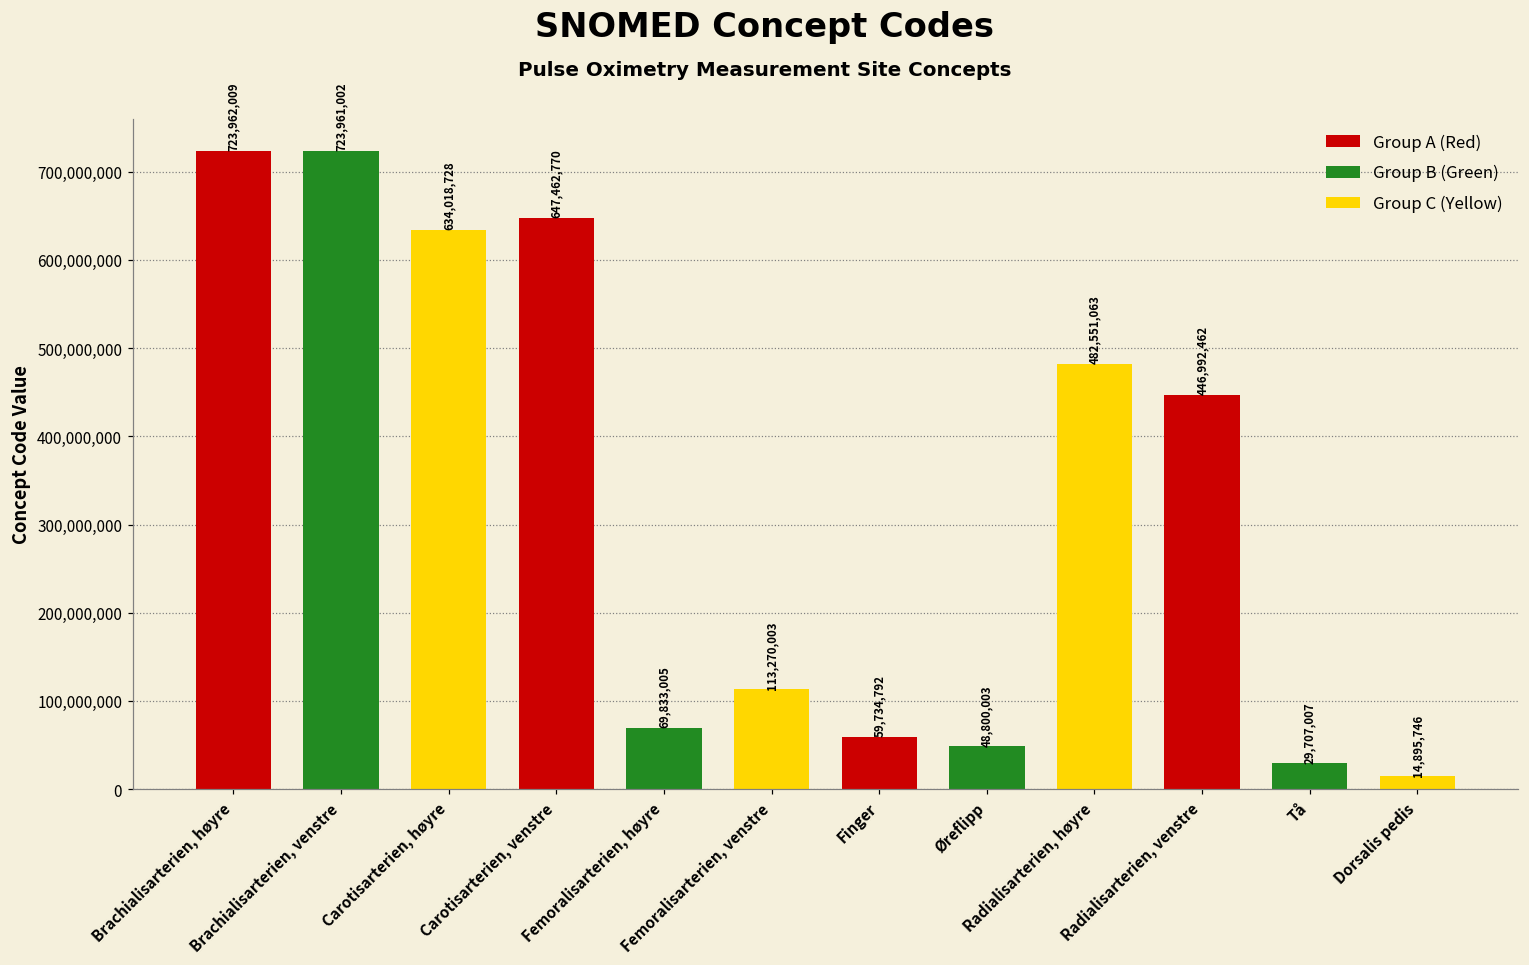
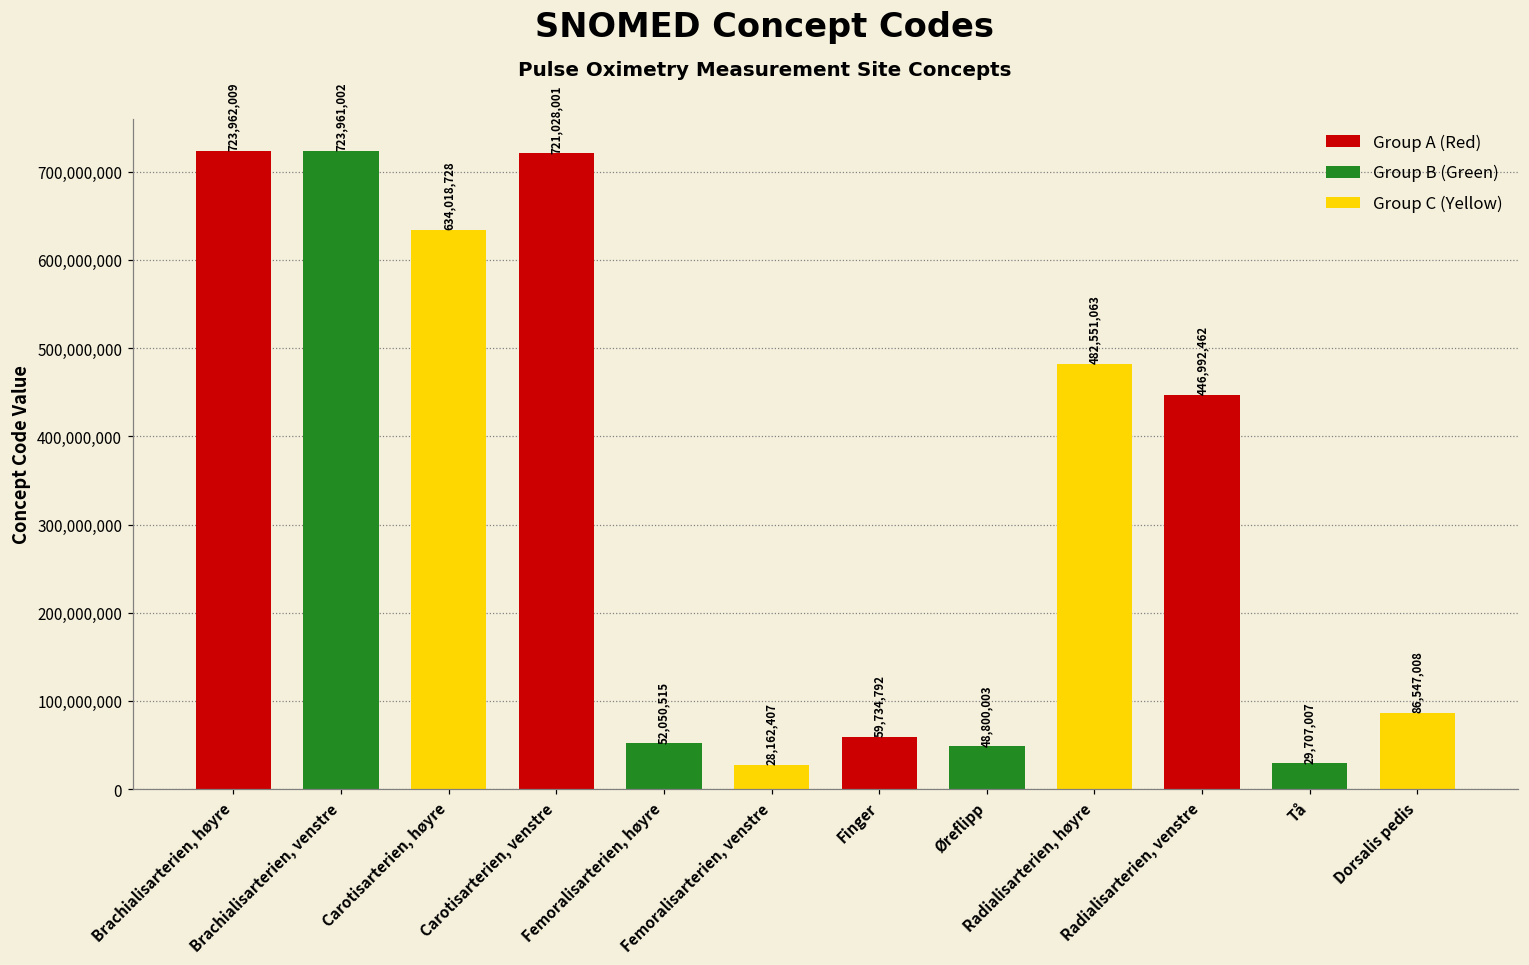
  {
    "Brachialisarterien, høyre": "723,962,009",
    "Brachialisarterien, venstre": "723,961,002",
    "Carotisarterien, høyre": "634,018,728",
-   "Carotisarterien, venstre": "647,462,770",
-   "Femoralisarterien, høyre": "69,833,005",
-   "Femoralisarterien, venstre": "113,270,003",
+   "Carotisarterien, venstre": "721,028,001",
+   "Femoralisarterien, høyre": "52,050,515",
+   "Femoralisarterien, venstre": "28,162,407",
    "Finger": "59,734,792",
    "Øreflipp": "48,800,003",
    "Radialisarterien, høyre": "482,551,063",
    "Radialisarterien, venstre": "446,992,462",
    "Tå": "29,707,007",
-   "Dorsalis pedis": "14,895,746"
+   "Dorsalis pedis": "86,547,008"
  }
